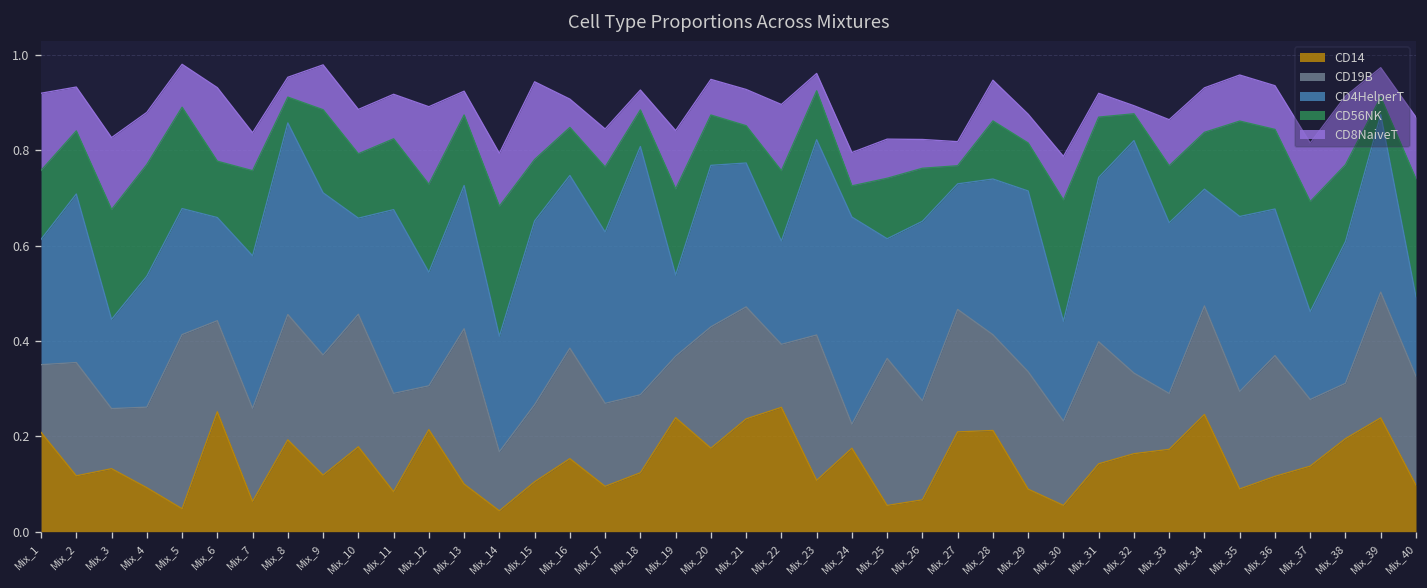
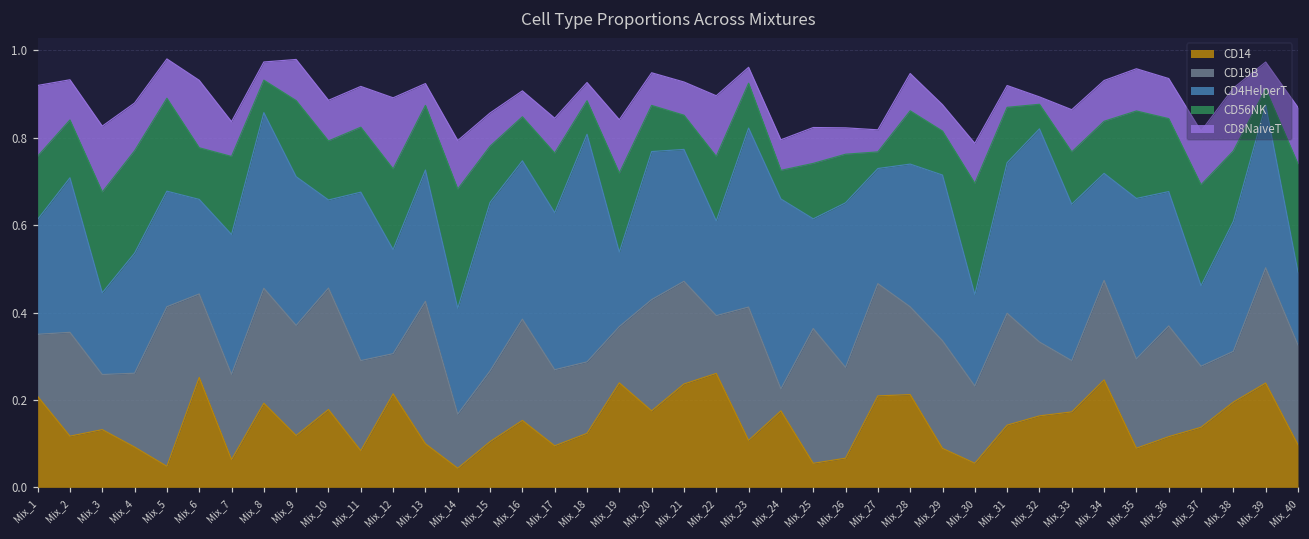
  {
    "CD14": {
      "Mix_1": 0.21,
      "Mix_2": 0.12,
      "Mix_3": 0.13,
      "Mix_4": 0.09,
      "Mix_5": 0.05,
      "Mix_6": 0.25,
      "Mix_7": 0.06,
      "Mix_8": 0.19,
      "Mix_9": 0.12,
      "Mix_10": 0.18,
      "Mix_11": 0.08,
      "Mix_12": 0.21,
      "Mix_13": 0.10,
      "Mix_14": 0.04,
      "Mix_15": 0.10,
      "Mix_16": 0.15,
      "Mix_17": 0.10,
      "Mix_18": 0.12,
      "Mix_19": 0.24,
      "Mix_20": 0.18,
      "Mix_21": 0.24,
      "Mix_22": 0.26,
      "Mix_23": 0.11,
      "Mix_24": 0.18,
      "Mix_25": 0.06,
      "Mix_26": 0.07,
      "Mix_27": 0.21,
      "Mix_28": 0.21,
      "Mix_29": 0.09,
      "Mix_30": 0.06,
      "Mix_31": 0.14,
      "Mix_32": 0.16,
      "Mix_33": 0.17,
      "Mix_34": 0.25,
      "Mix_35": 0.09,
      "Mix_36": 0.12,
      "Mix_37": 0.14,
      "Mix_38": 0.20,
      "Mix_39": 0.24,
      "Mix_40": 0.10
    },
    "CD56NK": {
      "Mix_1": 0.14,
      "Mix_2": 0.13,
      "Mix_3": 0.23,
      "Mix_4": 0.23,
      "Mix_5": 0.21,
      "Mix_6": 0.12,
      "Mix_7": 0.18,
-     "Mix_8": 0.05,
+     "Mix_8": 0.07,
      "Mix_9": 0.17,
      "Mix_10": 0.14,
      "Mix_11": 0.15,
      "Mix_12": 0.18,
      "Mix_13": 0.15,
      "Mix_14": 0.27,
      "Mix_15": 0.13,
      "Mix_16": 0.10,
      "Mix_17": 0.14,
      "Mix_18": 0.08,
      "Mix_19": 0.18,
      "Mix_20": 0.11,
      "Mix_21": 0.08,
      "Mix_22": 0.15,
      "Mix_23": 0.10,
      "Mix_24": 0.07,
      "Mix_25": 0.13,
      "Mix_26": 0.11,
      "Mix_27": 0.04,
      "Mix_28": 0.12,
      "Mix_29": 0.10,
      "Mix_30": 0.25,
      "Mix_31": 0.13,
      "Mix_32": 0.06,
      "Mix_33": 0.12,
      "Mix_34": 0.12,
      "Mix_35": 0.20,
      "Mix_36": 0.17,
      "Mix_37": 0.23,
      "Mix_38": 0.16,
      "Mix_40": 0.25
    },
    "CD8NaiveT": {
      "Mix_1": 0.16,
      "Mix_2": 0.09,
      "Mix_3": 0.15,
      "Mix_4": 0.11,
      "Mix_5": 0.09,
      "Mix_6": 0.15,
      "Mix_7": 0.08,
      "Mix_8": 0.04,
      "Mix_9": 0.09,
      "Mix_10": 0.09,
      "Mix_11": 0.09,
      "Mix_12": 0.16,
      "Mix_13": 0.05,
      "Mix_14": 0.11,
-     "Mix_15": 0.16,
+     "Mix_15": 0.08,
      "Mix_16": 0.06,
      "Mix_17": 0.08,
      "Mix_18": 0.04,
      "Mix_19": 0.12,
      "Mix_20": 0.07,
      "Mix_21": 0.08,
      "Mix_22": 0.14,
      "Mix_23": 0.04,
      "Mix_24": 0.07,
      "Mix_25": 0.08,
      "Mix_26": 0.06,
      "Mix_27": 0.05,
      "Mix_28": 0.09,
      "Mix_29": 0.06,
      "Mix_30": 0.09,
      "Mix_31": 0.05,
      "Mix_32": 0.02,
      "Mix_33": 0.10,
      "Mix_34": 0.09,
      "Mix_35": 0.10,
      "Mix_36": 0.09,
      "Mix_37": 0.12,
      "Mix_40": 0.13
    }
  }
